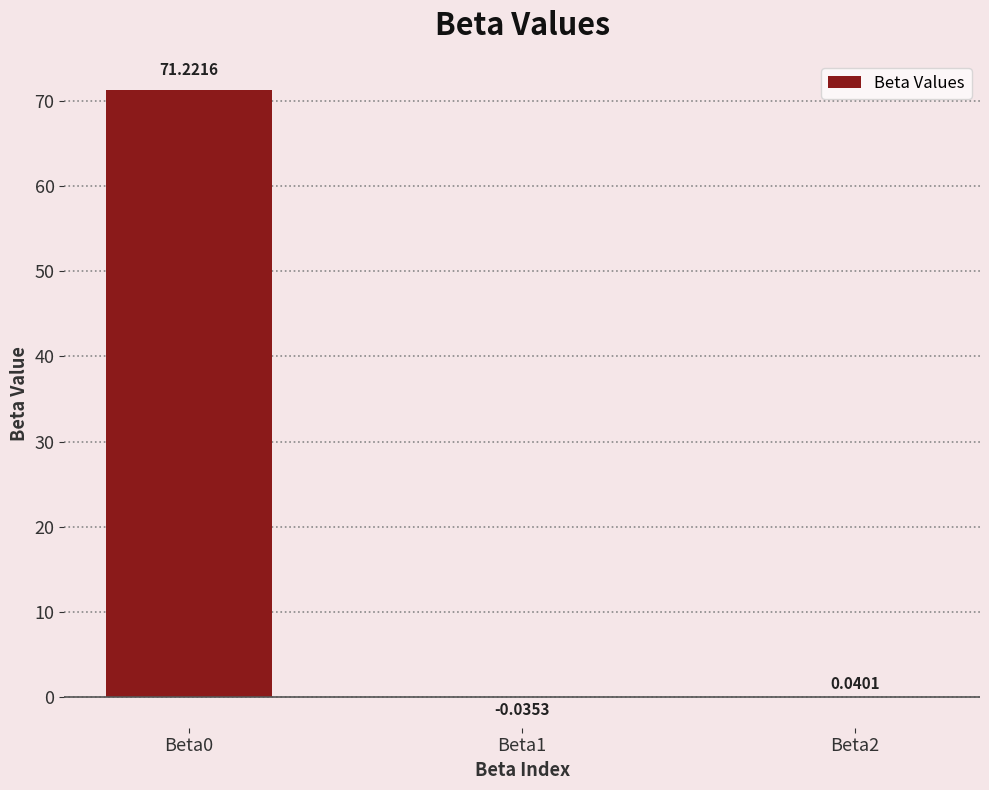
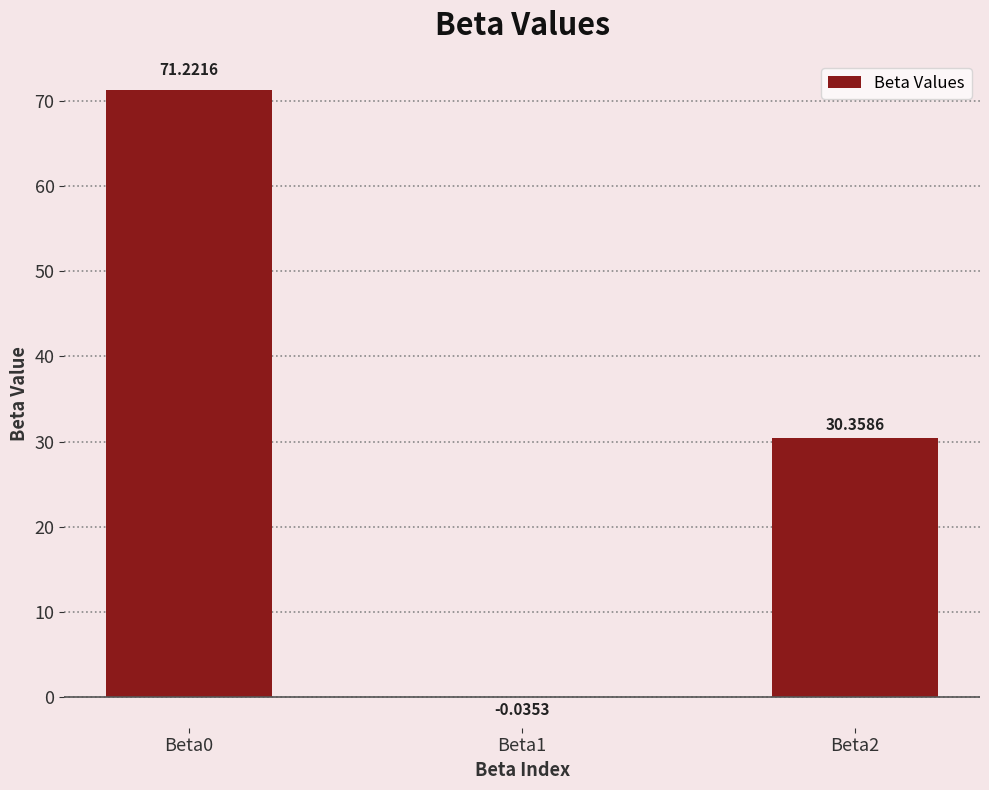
  {
    "Beta0": 71.2216,
    "Beta1": -0.0353,
-   "Beta2": 0.0401
+   "Beta2": 30.3586
  }
